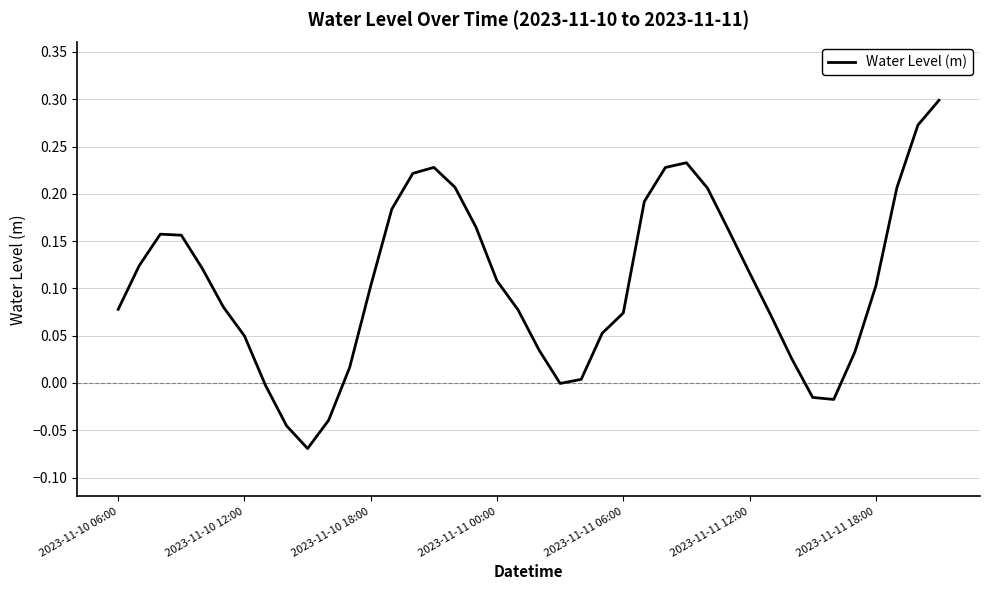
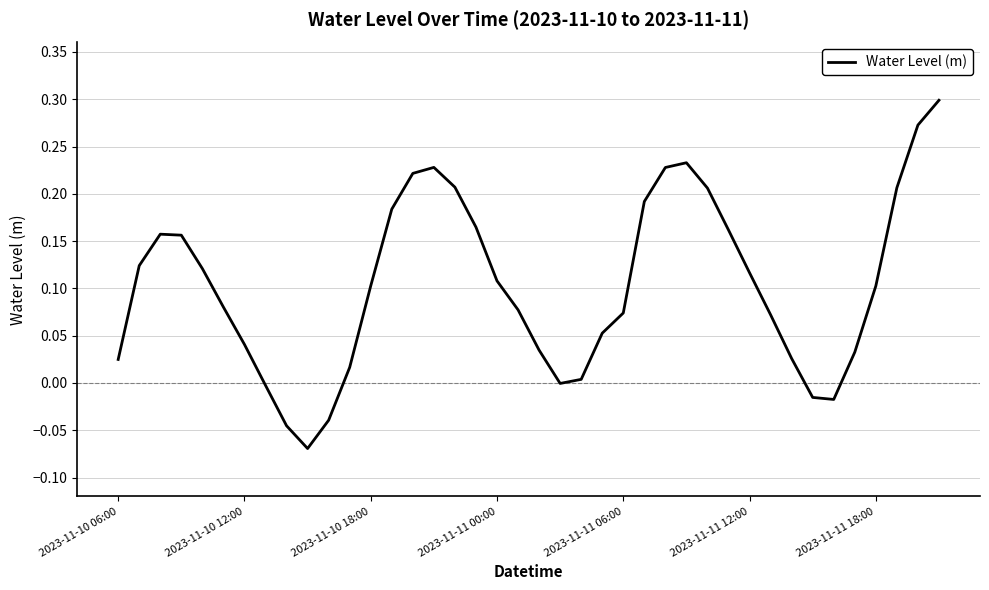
  {
-   "2023-11-10 06:00": 0.08,
-   "2023-11-10 12:00": 0.05,
+   "2023-11-10 06:00": 0.02,
+   "2023-11-10 12:00": 0.04,
    "2023-11-10 18:00": 0.10,
    "2023-11-11 00:00": 0.11,
    "2023-11-11 06:00": 0.07,
    "2023-11-11 12:00": 0.12,
    "2023-11-11 18:00": 0.10
  }
